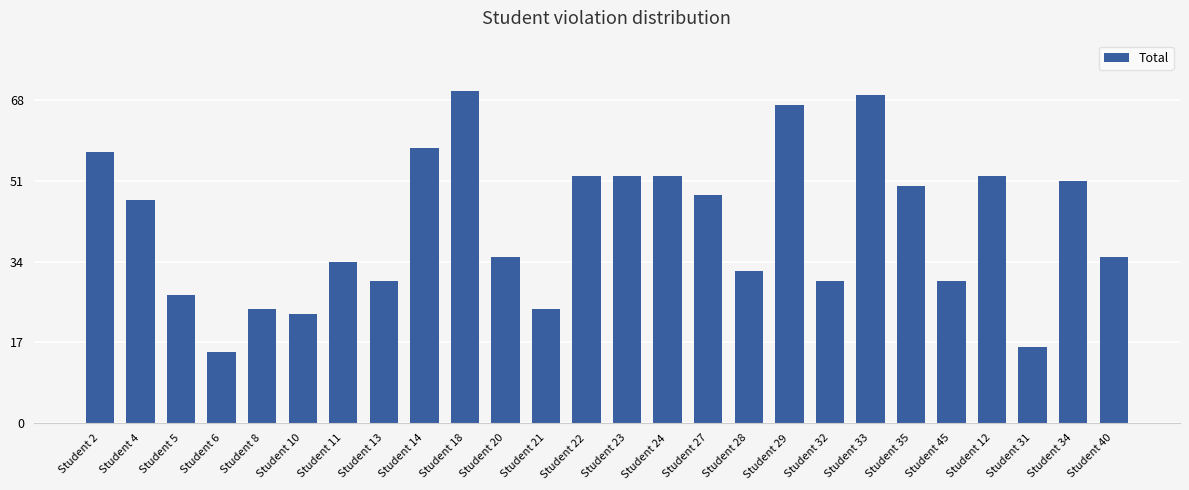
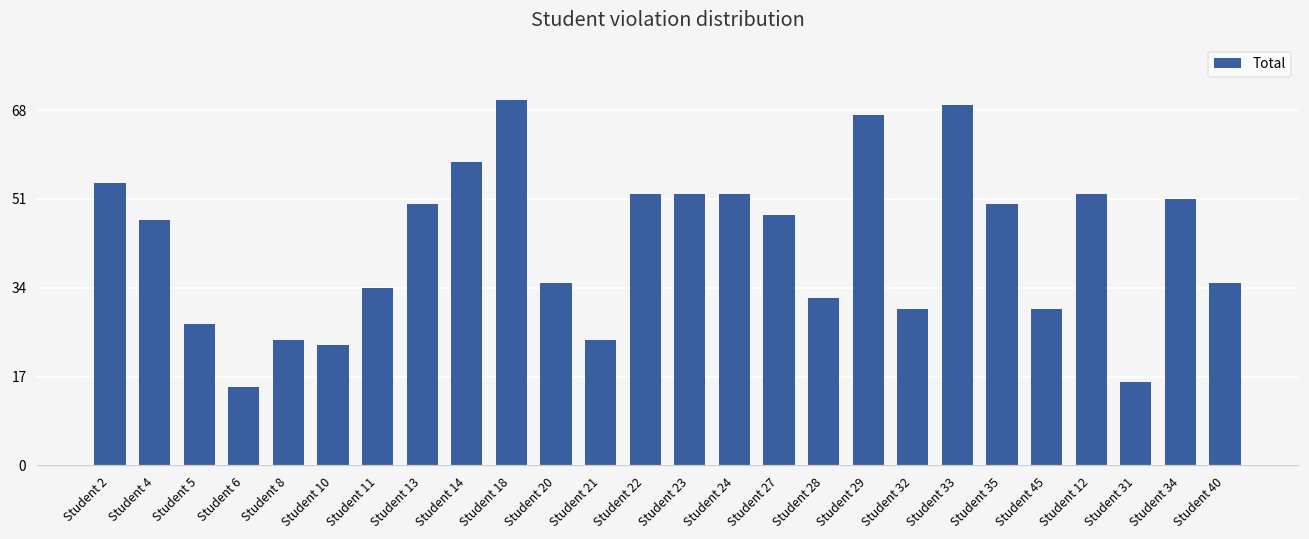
  {
-   "Student 2": 57,
+   "Student 2": 54,
    "Student 4": 47,
    "Student 5": 27,
    "Student 6": 15,
    "Student 8": 24,
    "Student 10": 23,
    "Student 11": 34,
-   "Student 13": 30,
+   "Student 13": 50,
    "Student 14": 58,
    "Student 18": 70,
    "Student 20": 35,
    "Student 21": 24,
    "Student 22": 52,
    "Student 23": 52,
    "Student 24": 52,
    "Student 27": 48,
    "Student 28": 32,
    "Student 29": 67,
    "Student 32": 30,
    "Student 33": 69,
    "Student 35": 50,
    "Student 45": 30,
    "Student 12": 52,
    "Student 31": 16,
    "Student 34": 51,
    "Student 40": 35
  }
